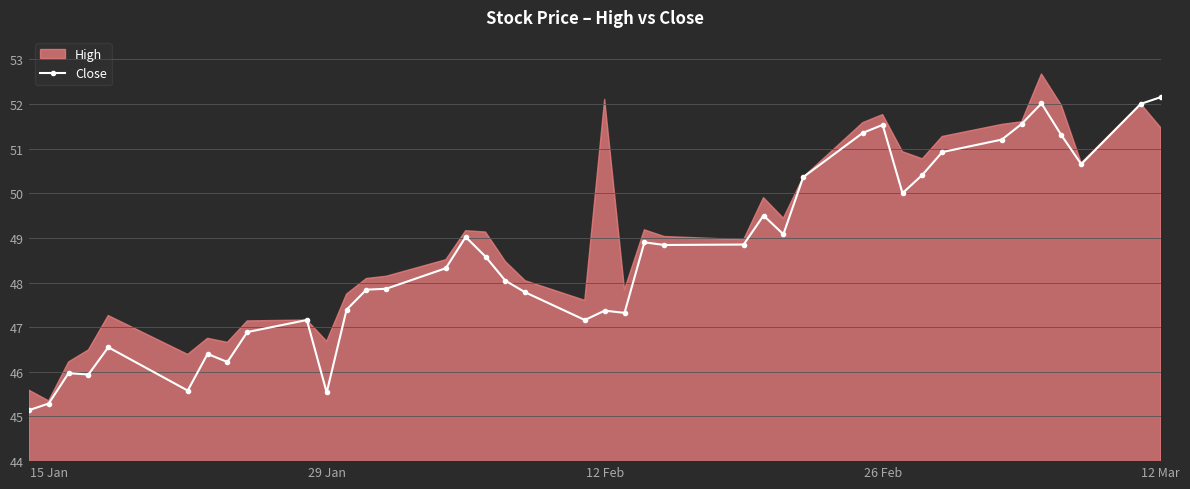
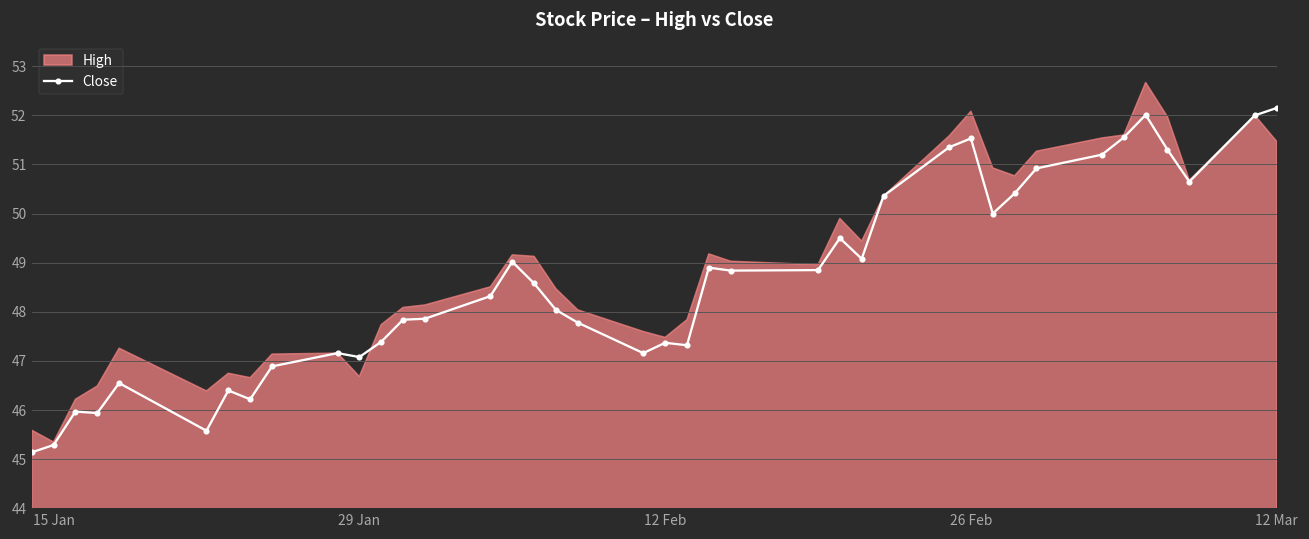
  {
    "High": {
      "15 Jan": 45.3,
      "29 Jan": 46.7,
-     "12 Feb": 52.1,
-     "26 Feb": 51.8,
+     "12 Feb": 47.5,
+     "26 Feb": 52.1,
      "12 Mar": 51.5
    },
    "Close": {
      "15 Jan": 45.3,
-     "29 Jan": 45.5,
+     "29 Jan": 47.1,
      "12 Feb": 47.4,
      "26 Feb": 51.5,
      "12 Mar": 52.2
    }
  }
